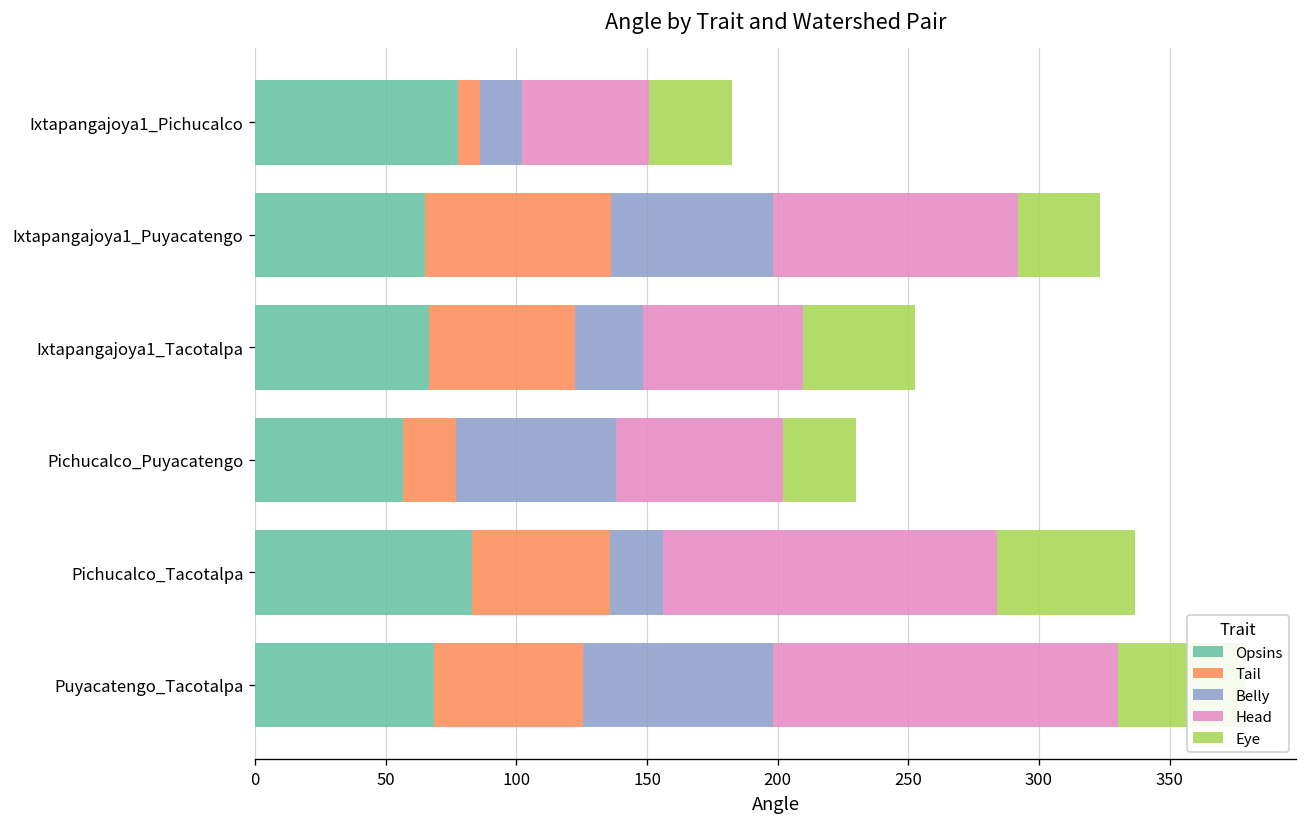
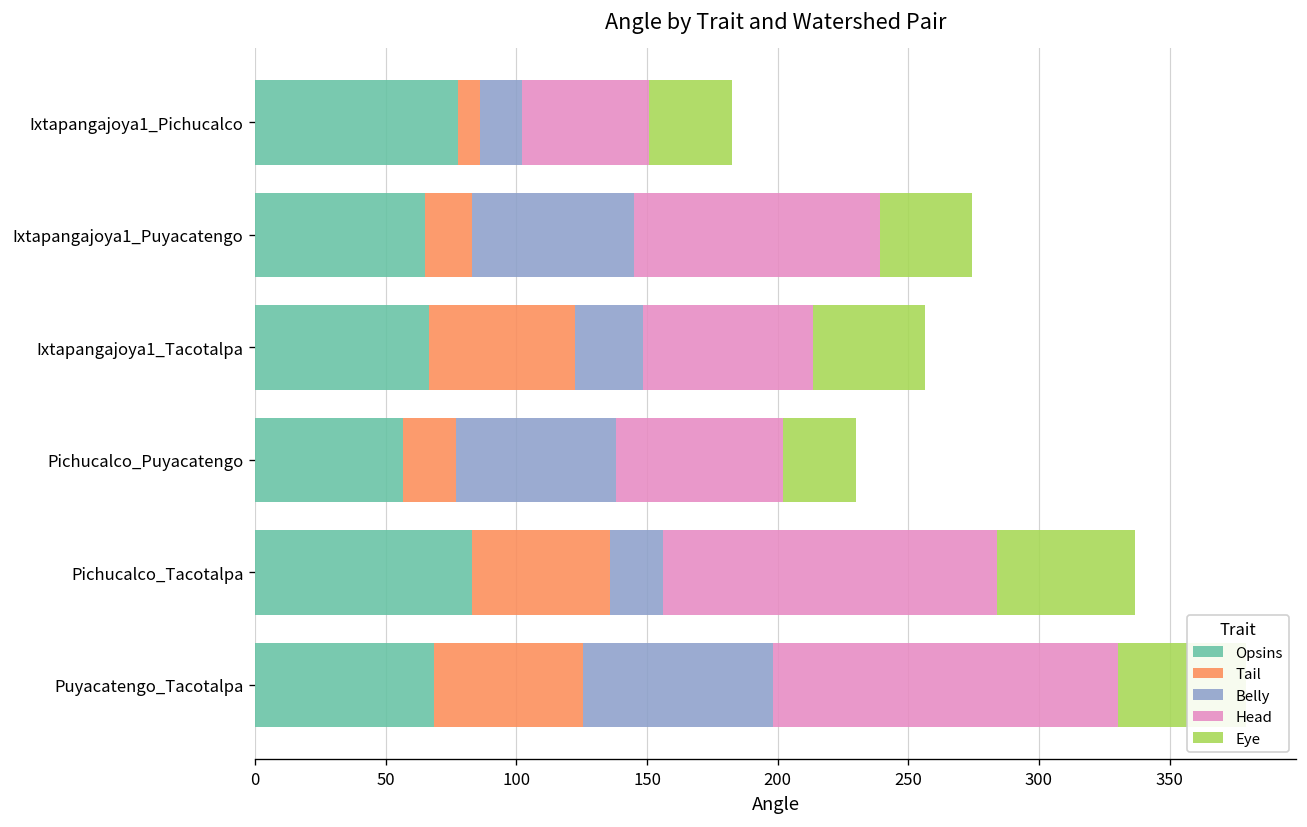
  {
    "Opsins": {
      "Ixtapangajoya1_Pichucalco": 78,
      "Ixtapangajoya1_Puyacatengo": 65,
      "Ixtapangajoya1_Tacotalpa": 67,
      "Pichucalco_Puyacatengo": 57,
      "Pichucalco_Tacotalpa": 83,
      "Puyacatengo_Tacotalpa": 68
    },
    "Tail": {
      "Ixtapangajoya1_Pichucalco": 8,
-     "Ixtapangajoya1_Puyacatengo": 71,
+     "Ixtapangajoya1_Puyacatengo": 18,
      "Ixtapangajoya1_Tacotalpa": 56,
      "Pichucalco_Puyacatengo": 20,
      "Pichucalco_Tacotalpa": 53,
      "Puyacatengo_Tacotalpa": 57
    },
    "Belly": {
      "Ixtapangajoya1_Pichucalco": 16,
      "Ixtapangajoya1_Puyacatengo": 62,
      "Ixtapangajoya1_Tacotalpa": 26,
      "Pichucalco_Puyacatengo": 61,
      "Pichucalco_Tacotalpa": 20,
      "Puyacatengo_Tacotalpa": 73
    },
    "Head": {
      "Ixtapangajoya1_Pichucalco": 49,
      "Ixtapangajoya1_Puyacatengo": 94,
-     "Ixtapangajoya1_Tacotalpa": 61,
+     "Ixtapangajoya1_Tacotalpa": 65,
      "Pichucalco_Puyacatengo": 64,
      "Pichucalco_Tacotalpa": 128,
      "Puyacatengo_Tacotalpa": 132
    },
    "Eye": {
      "Ixtapangajoya1_Pichucalco": 32,
-     "Ixtapangajoya1_Puyacatengo": 31,
+     "Ixtapangajoya1_Puyacatengo": 35,
      "Ixtapangajoya1_Tacotalpa": 43,
      "Pichucalco_Puyacatengo": 28,
      "Pichucalco_Tacotalpa": 53
    }
  }
